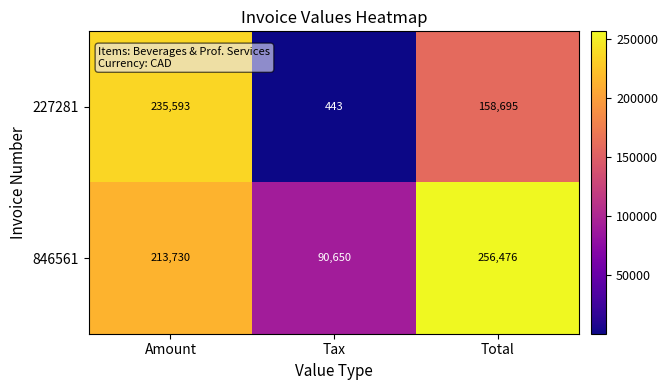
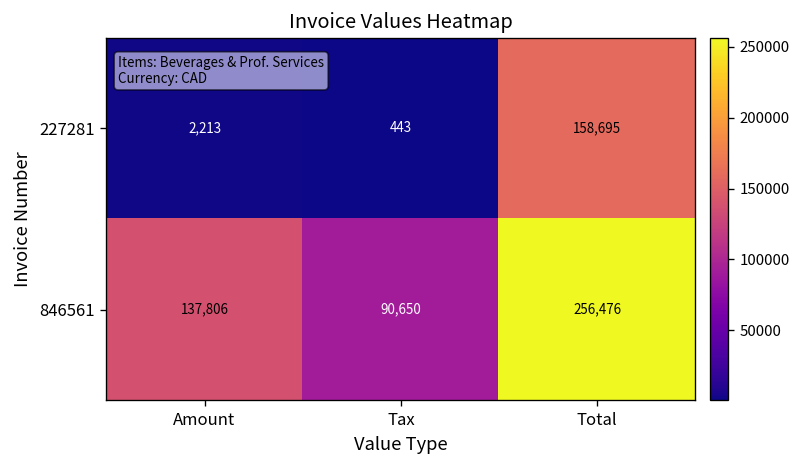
  {
    "227281": {
-     "Amount": "235,593",
+     "Amount": "2,213",
      "Tax": "443",
      "Total": "158,695"
    },
    "846561": {
-     "Amount": "213,730",
+     "Amount": "137,806",
      "Tax": "90,650",
      "Total": "256,476"
    }
  }
